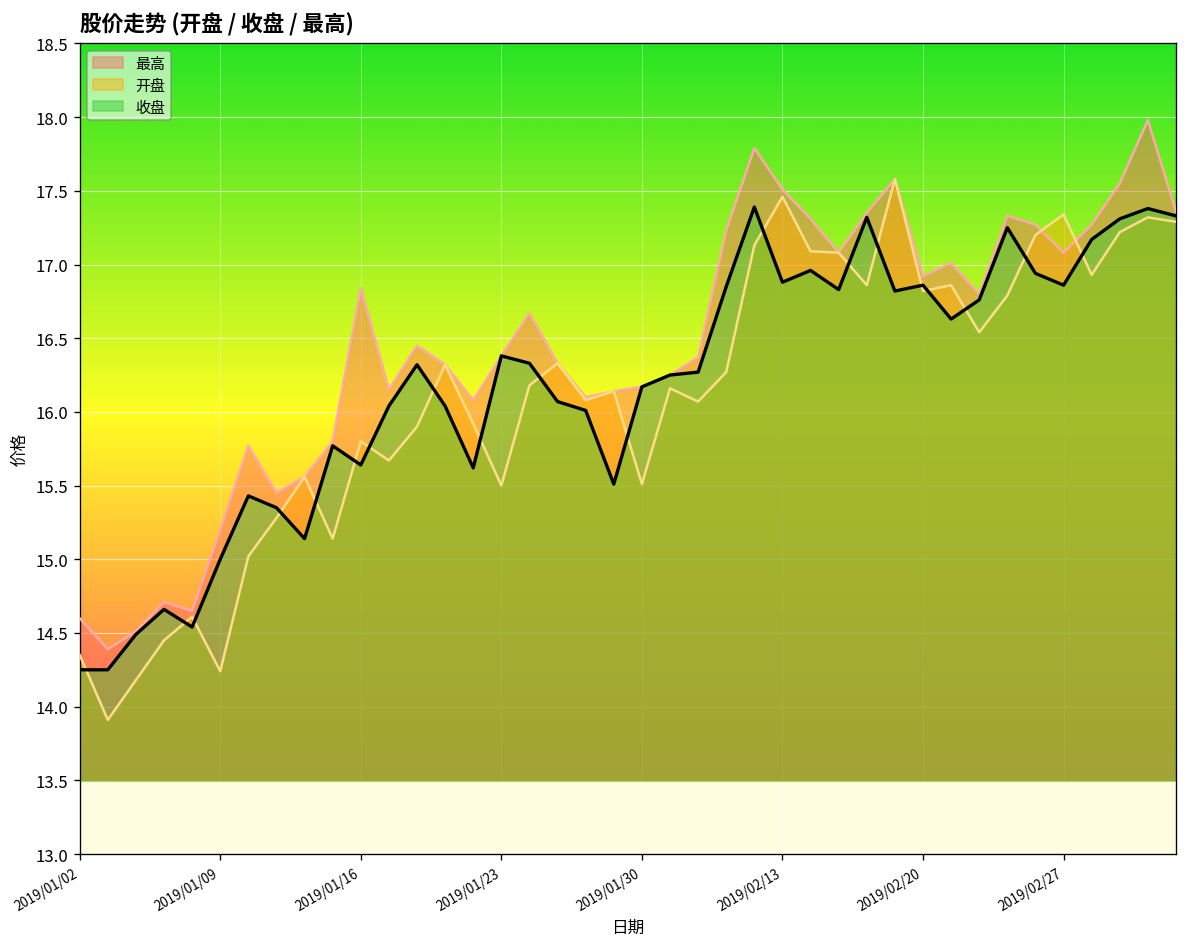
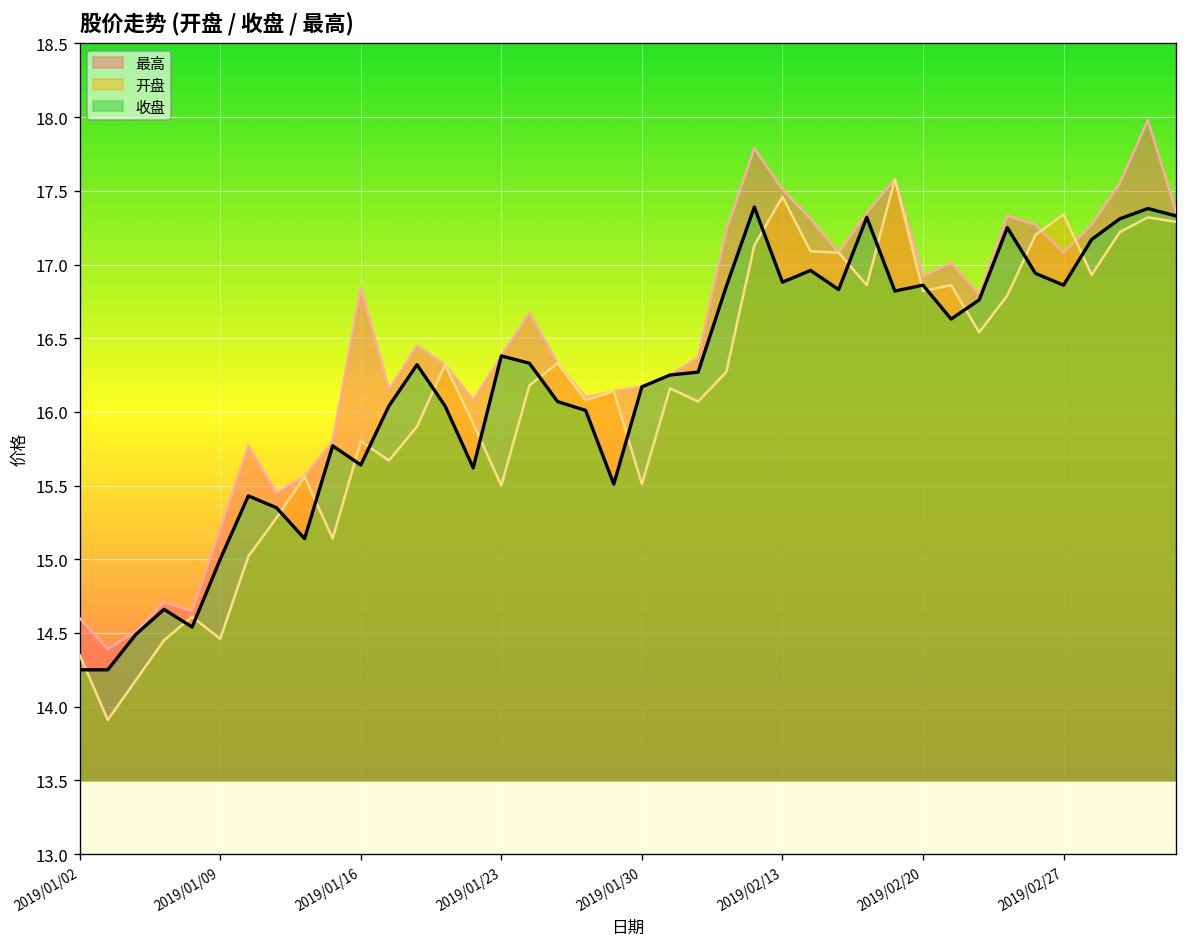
  {
    "最高": {
      "2019/01/02": 14.60,
      "2019/01/09": 15.20,
      "2019/01/16": 16.84,
      "2019/02/13": 17.51,
      "2019/02/20": 16.92,
      "2019/02/27": 17.08
    },
    "开盘": {
      "2019/01/02": 14.35,
-     "2019/01/09": 14.24,
+     "2019/01/09": 14.46,
      "2019/01/16": 15.80,
      "2019/01/23": 15.50,
      "2019/01/30": 15.51,
      "2019/02/13": 17.46,
      "2019/02/20": 16.82,
      "2019/02/27": 17.34
    },
    "收盘": {
      "2019/01/02": 14.25,
      "2019/01/09": 15.00,
      "2019/01/16": 15.64,
      "2019/02/13": 16.88,
      "2019/02/20": 16.86,
      "2019/02/27": 16.86
    }
  }
